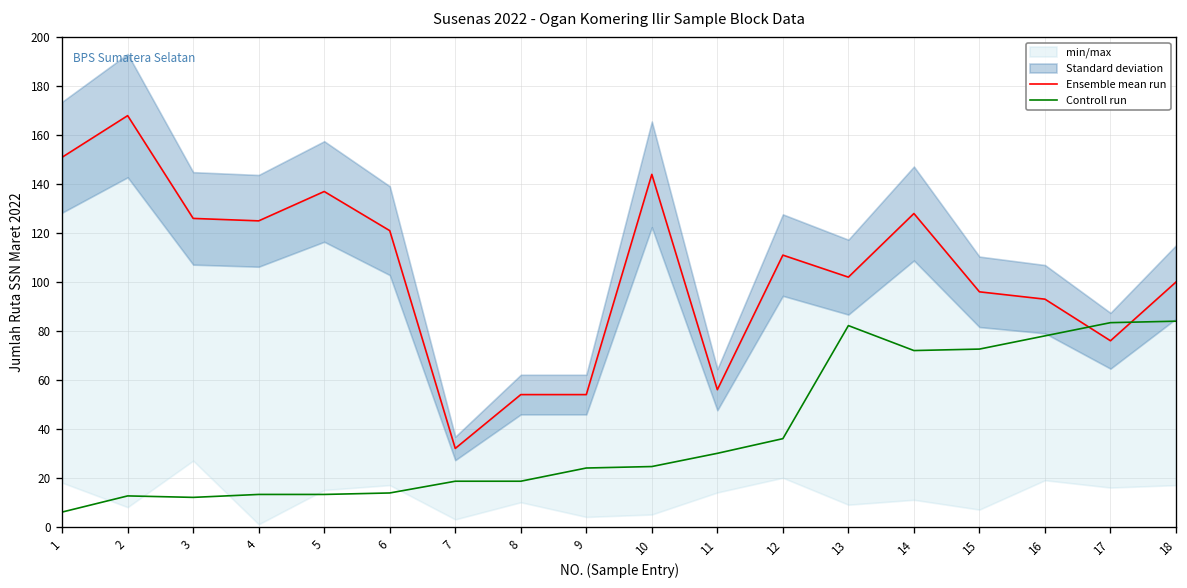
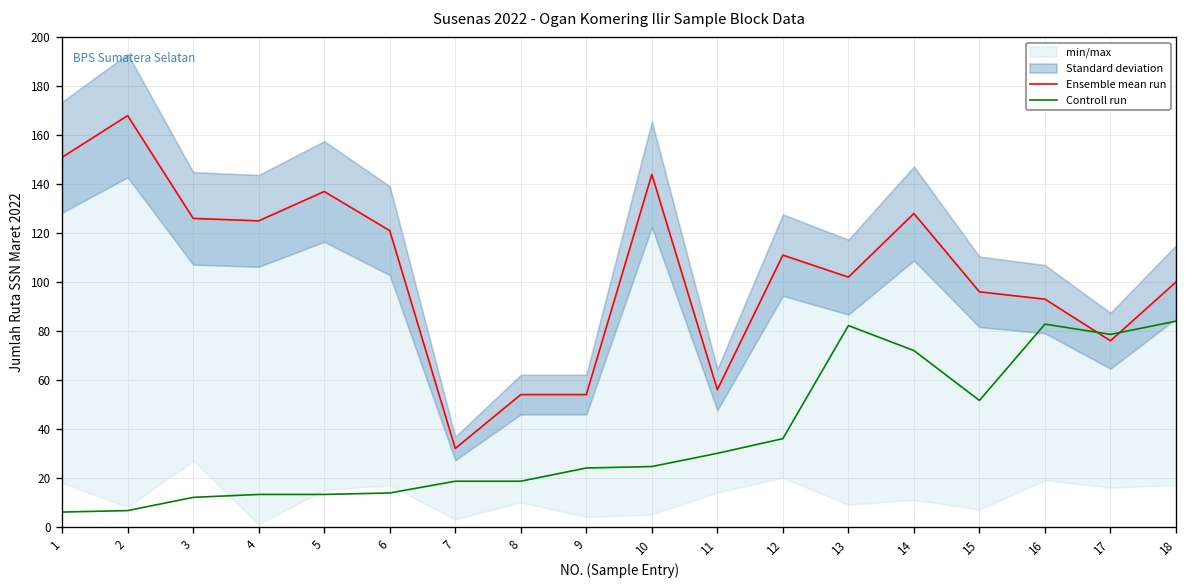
  {
    "min/max": {
      "1": 151,
      "2": 168,
      "3": 126,
      "4": 125,
      "5": 137,
      "6": 121,
      "7": 32,
      "8": 54,
      "9": 54,
      "10": 144,
      "11": 56,
      "12": 111,
      "13": 102,
      "14": 128,
      "15": 96,
      "16": 93,
      "17": 76,
      "18": 100
    },
    "Controll run": {
      "1": 6,
-     "2": 13,
+     "2": 7,
      "3": 12,
      "4": 13,
      "5": 13,
      "6": 14,
      "7": 19,
      "8": 19,
      "9": 24,
      "10": 25,
      "11": 30,
      "12": 36,
      "13": 82,
      "14": 72,
-     "15": 73,
-     "16": 78,
-     "17": 83,
+     "15": 52,
+     "16": 83,
+     "17": 79,
      "18": 84
    }
  }
